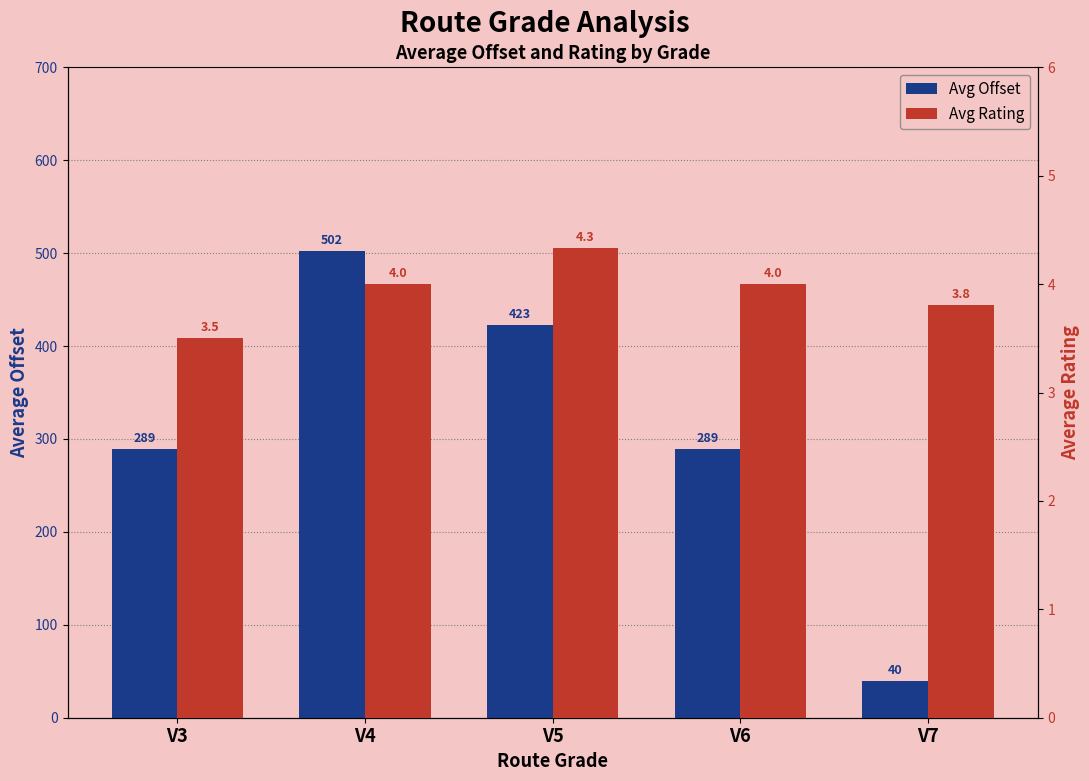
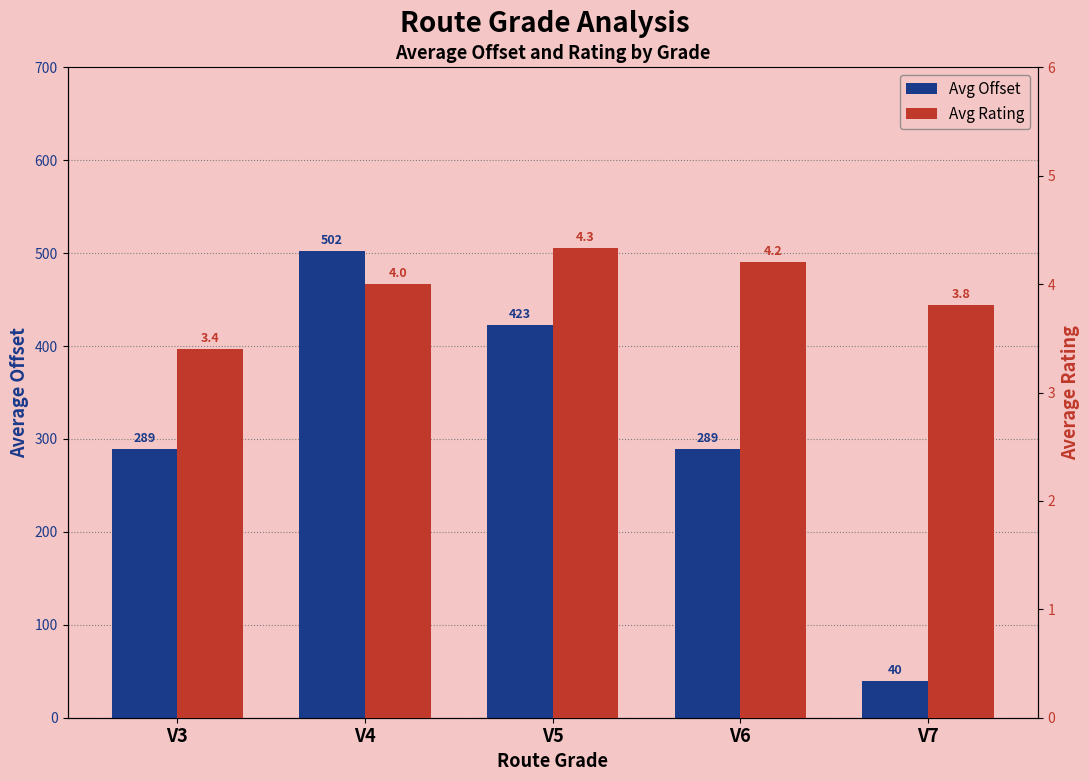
  {
    "Avg Offset": {
      "V3": 289,
      "V4": 502,
      "V5": 423,
      "V6": 289,
      "V7": 40
    },
    "Avg Rating": {
-     "V3": 3.5,
+     "V3": 3.4,
      "V4": 4.0,
      "V5": 4.3,
-     "V6": 4.0,
+     "V6": 4.2,
      "V7": 3.8
    }
  }
